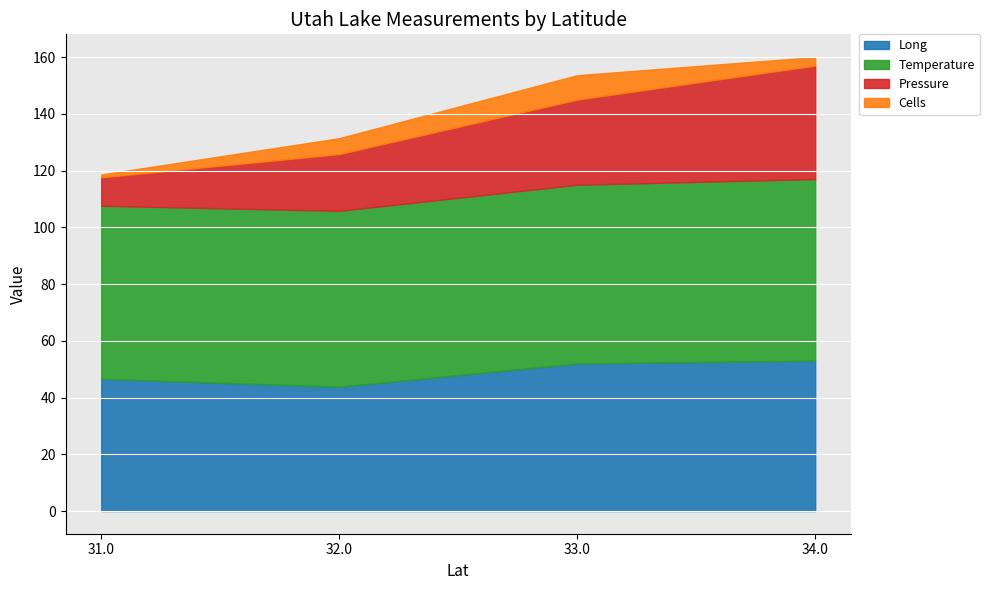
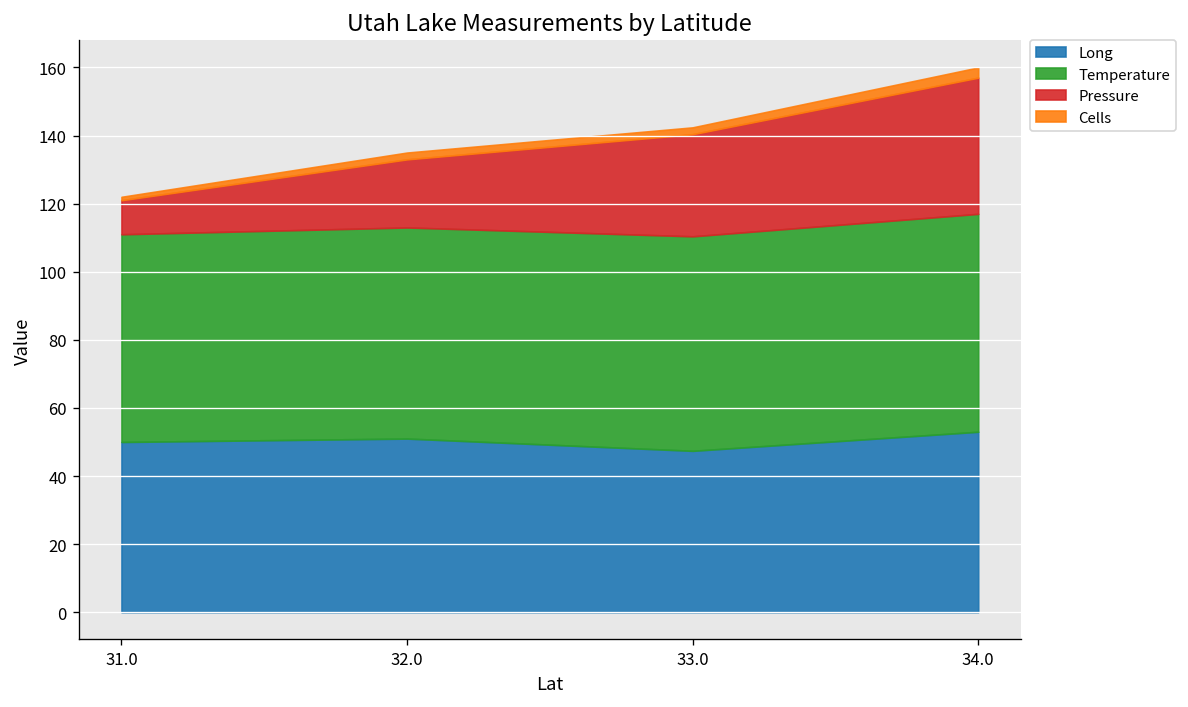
  {
    "Long": {
-     "31.0": 47,
-     "32.0": 44,
-     "33.0": 52,
+     "31.0": 50,
+     "32.0": 51,
+     "33.0": 47,
      "34.0": 53
    },
    "Temperature": {
      "31.0": 61,
      "32.0": 62,
      "33.0": 63,
      "34.0": 64
    },
    "Pressure": {
      "31.0": 10,
      "32.0": 20,
      "33.0": 30,
      "34.0": 40
    },
    "Cells": {
      "31.0": 1,
-     "32.0": 6,
-     "33.0": 9,
+     "32.0": 2,
+     "33.0": 2,
      "34.0": 3
    }
  }
